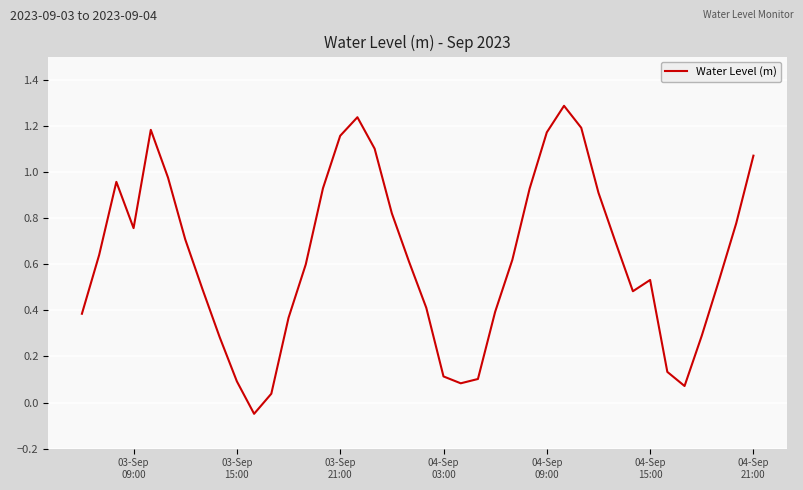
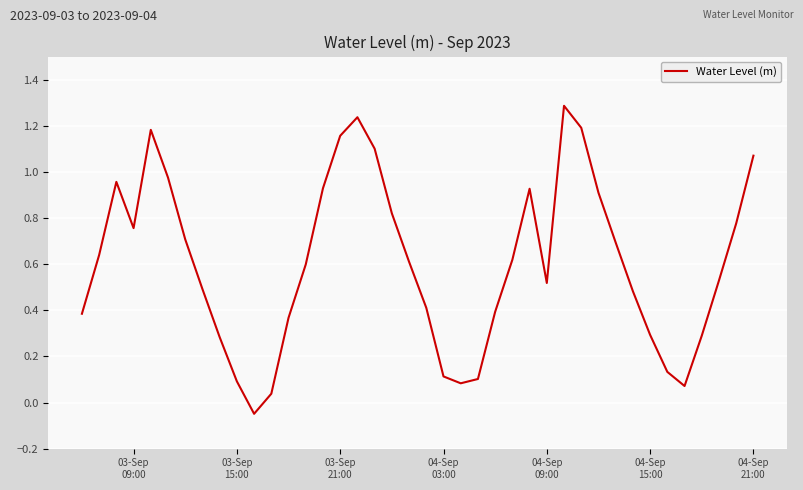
  {
    "03-Sep 09:00": 0.76,
    "03-Sep 15:00": 0.09,
    "03-Sep 21:00": 1.16,
    "04-Sep 03:00": 0.11,
-   "04-Sep 09:00": 1.17,
-   "04-Sep 15:00": 0.53,
+   "04-Sep 09:00": 0.52,
+   "04-Sep 15:00": 0.29,
    "04-Sep 21:00": 1.07
  }
